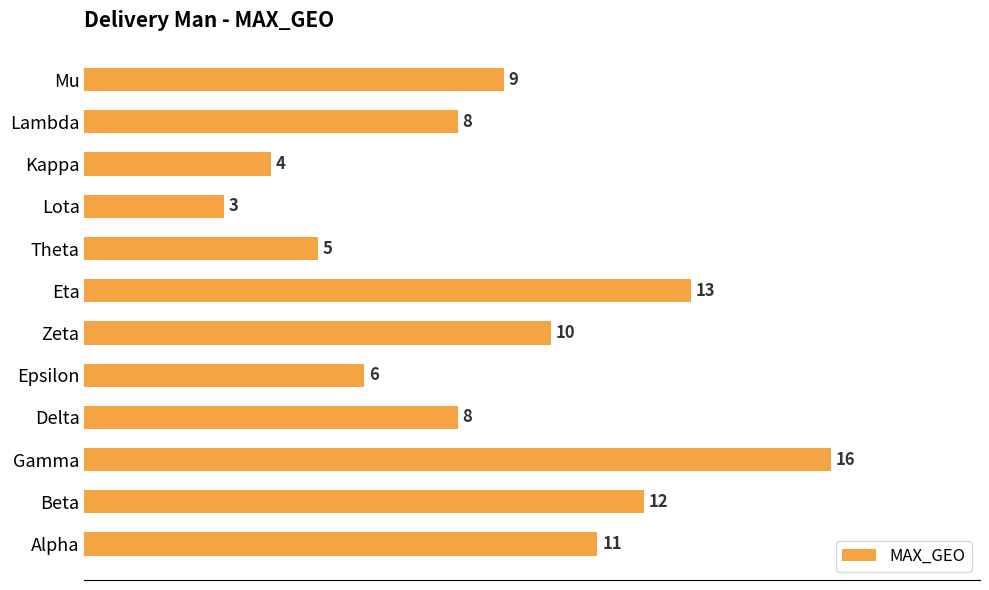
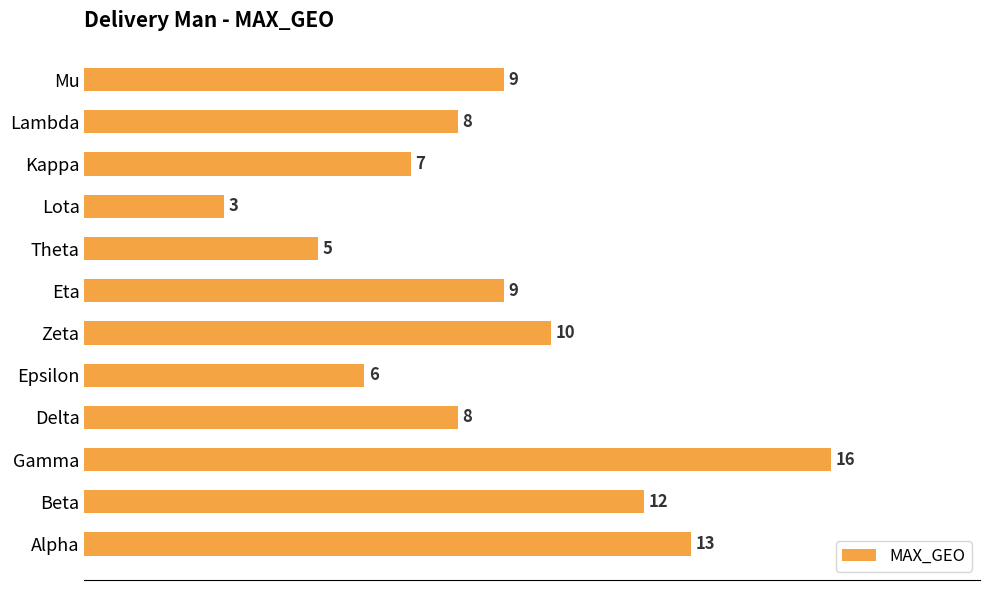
  {
    "Mu": 9,
    "Lambda": 8,
-   "Kappa": 4,
+   "Kappa": 7,
    "Lota": 3,
    "Theta": 5,
-   "Eta": 13,
+   "Eta": 9,
    "Zeta": 10,
    "Epsilon": 6,
    "Delta": 8,
    "Gamma": 16,
    "Beta": 12,
-   "Alpha": 11
+   "Alpha": 13
  }
